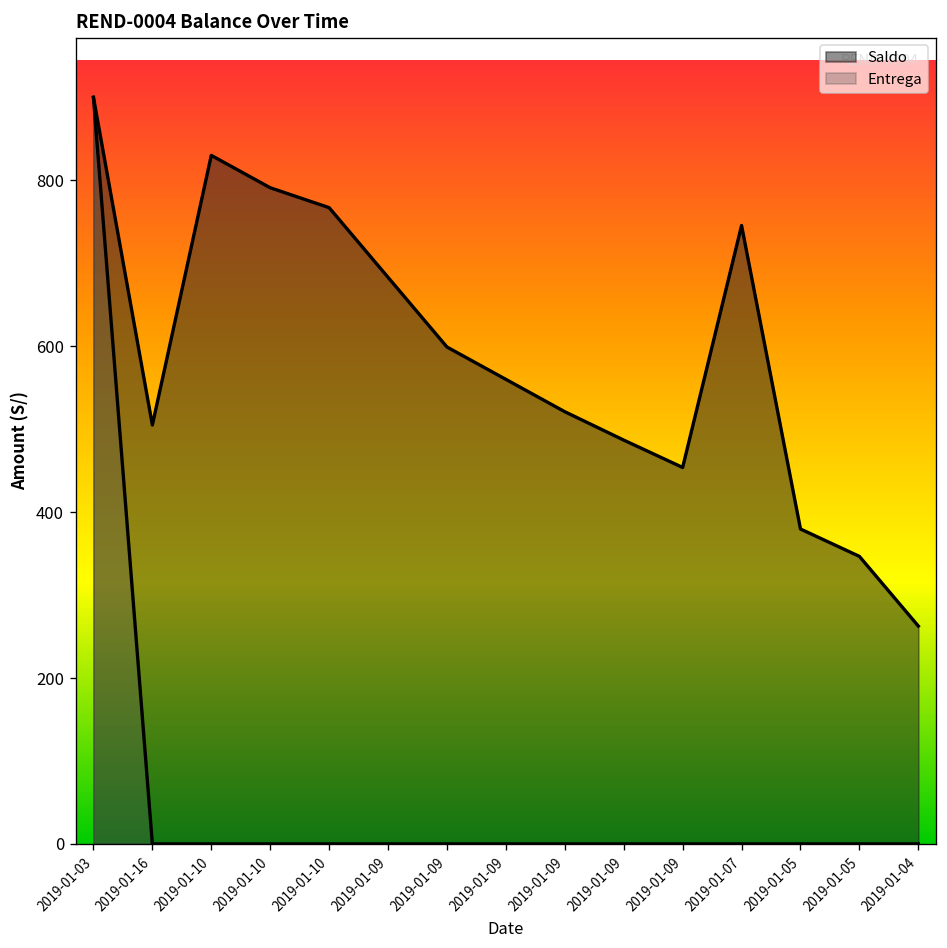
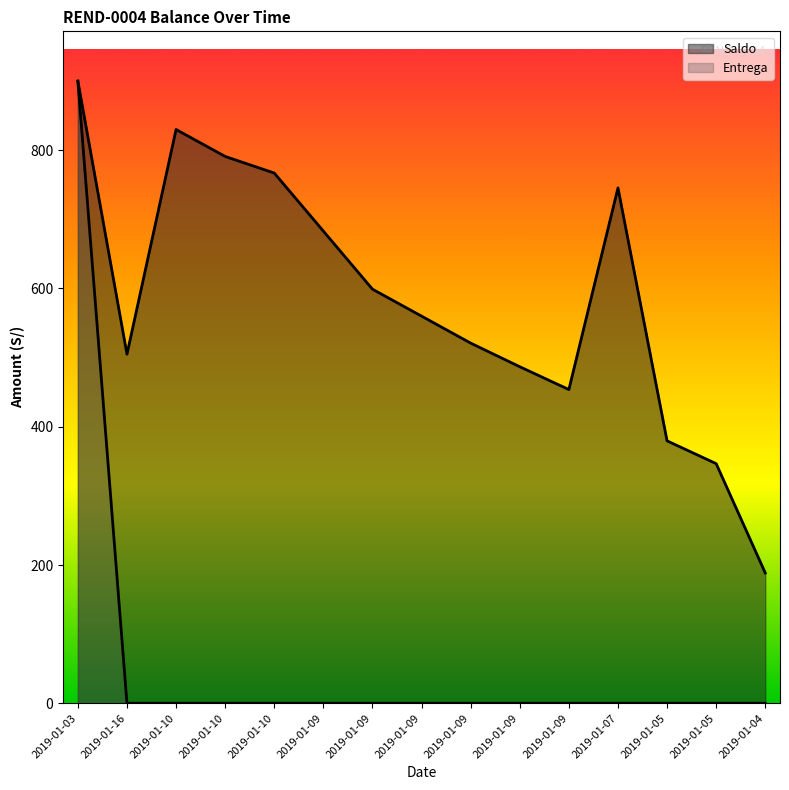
  {
    "Saldo": {
      "2019-01-16": 510,
      "2019-01-07": 750,
-     "2019-01-04": 260
+     "2019-01-04": 190
    },
    "Entrega": {
      "2019-01-16": 0,
      "2019-01-07": 0,
      "2019-01-04": 0
    }
  }
